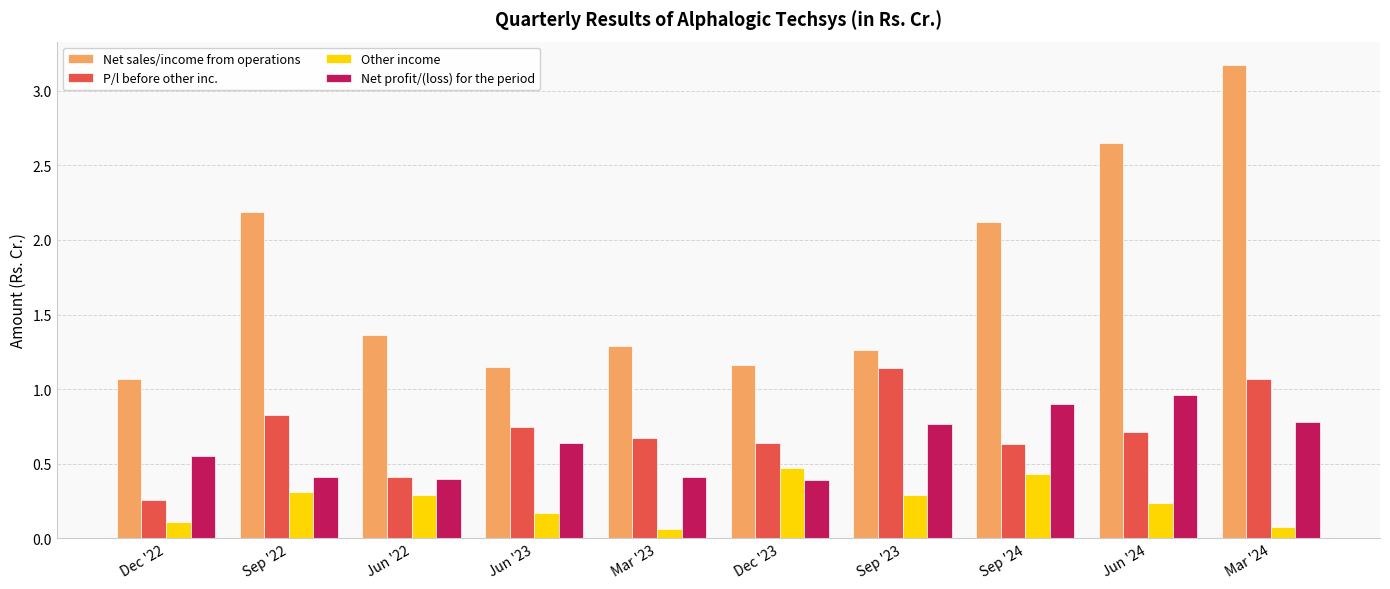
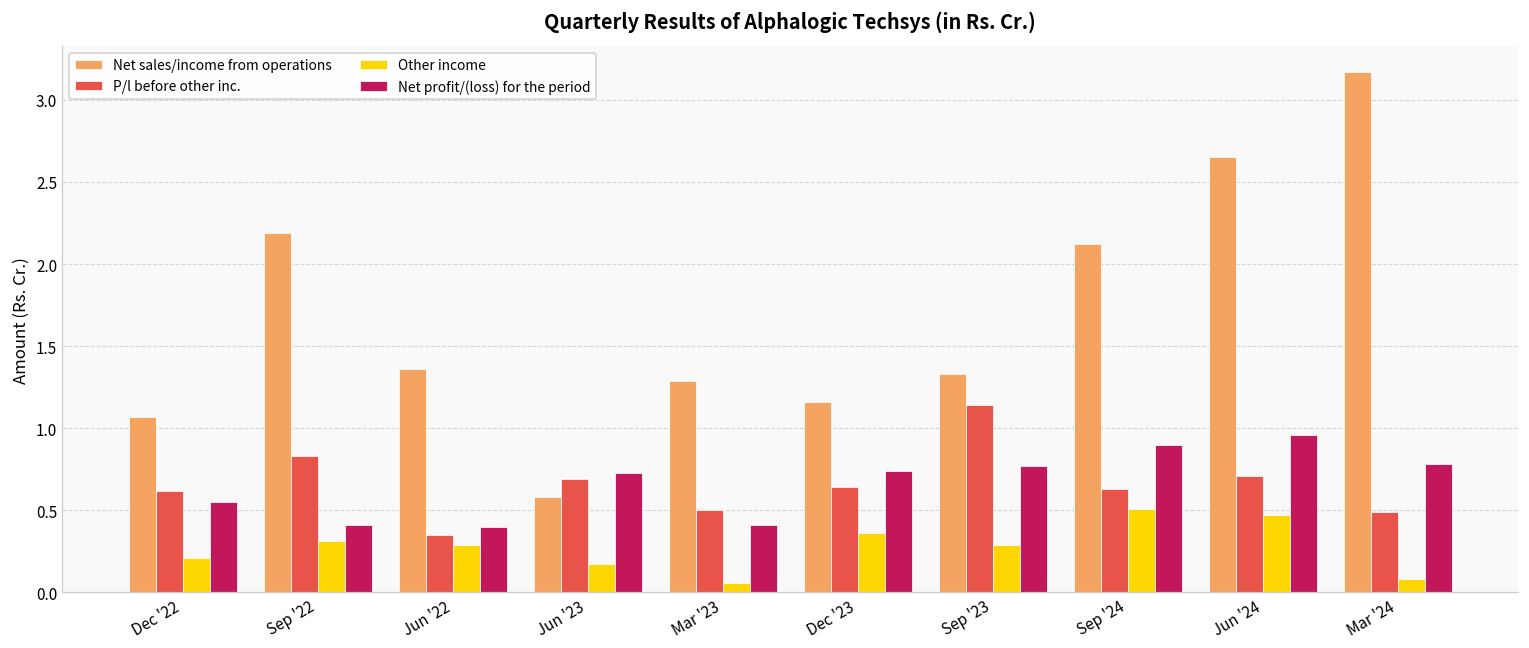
  {
    "Net sales/income from operations": {
      "Dec '22": 1.07,
      "Sep '22": 2.19,
      "Jun '22": 1.36,
-     "Jun '23": 1.15,
+     "Jun '23": 0.58,
      "Mar '23": 1.29,
      "Dec '23": 1.16,
-     "Sep '23": 1.26,
+     "Sep '23": 1.33,
      "Sep '24": 2.12,
      "Jun '24": 2.65,
      "Mar '24": 3.17
    },
    "P/l before other inc.": {
-     "Dec '22": 0.26,
+     "Dec '22": 0.62,
      "Sep '22": 0.83,
-     "Jun '22": 0.41,
-     "Jun '23": 0.75,
-     "Mar '23": 0.67,
+     "Jun '22": 0.35,
+     "Jun '23": 0.69,
+     "Mar '23": 0.50,
      "Dec '23": 0.64,
      "Sep '23": 1.14,
      "Sep '24": 0.63,
      "Jun '24": 0.71,
-     "Mar '24": 1.07
+     "Mar '24": 0.49
    },
    "Other income": {
-     "Dec '22": 0.11,
+     "Dec '22": 0.21,
      "Sep '22": 0.31,
      "Jun '22": 0.29,
      "Jun '23": 0.17,
      "Mar '23": 0.06,
-     "Dec '23": 0.47,
+     "Dec '23": 0.36,
      "Sep '23": 0.29,
-     "Sep '24": 0.43,
-     "Jun '24": 0.24,
+     "Sep '24": 0.51,
+     "Jun '24": 0.47,
      "Mar '24": 0.08
    },
    "Net profit/(loss) for the period": {
      "Dec '22": 0.55,
      "Sep '22": 0.41,
      "Jun '22": 0.40,
-     "Jun '23": 0.64,
+     "Jun '23": 0.73,
      "Mar '23": 0.41,
-     "Dec '23": 0.39,
+     "Dec '23": 0.74,
      "Sep '23": 0.77,
      "Sep '24": 0.90,
      "Jun '24": 0.96,
      "Mar '24": 0.78
    }
  }
